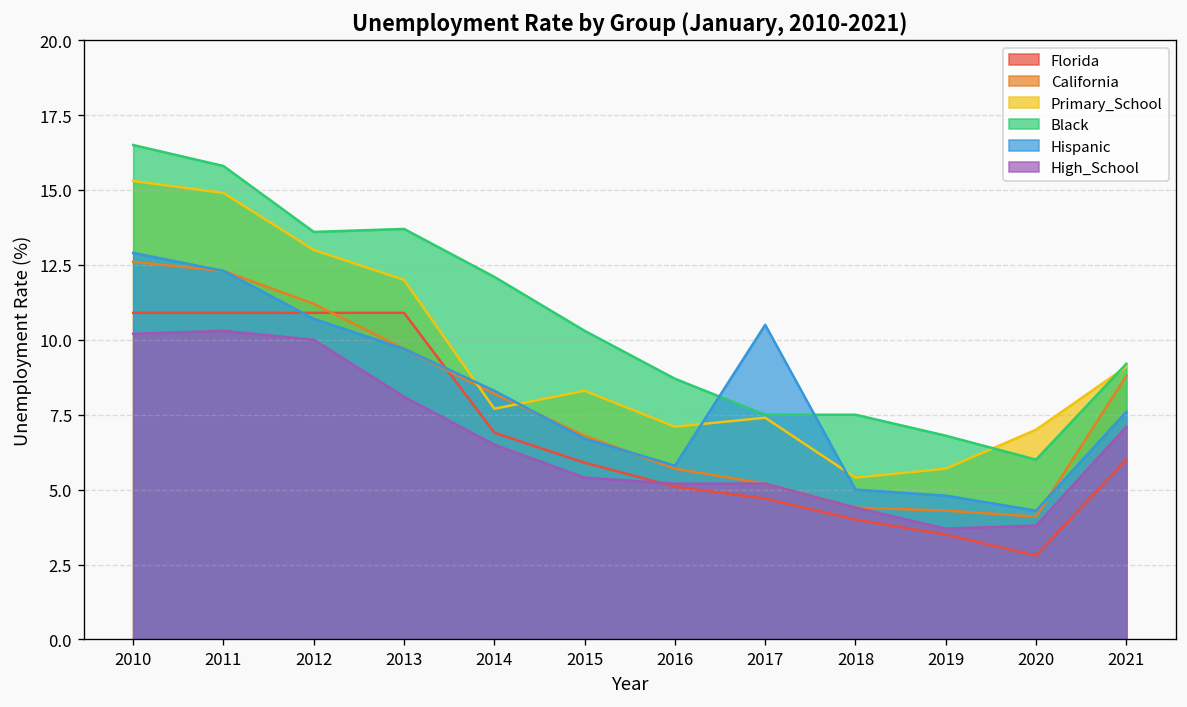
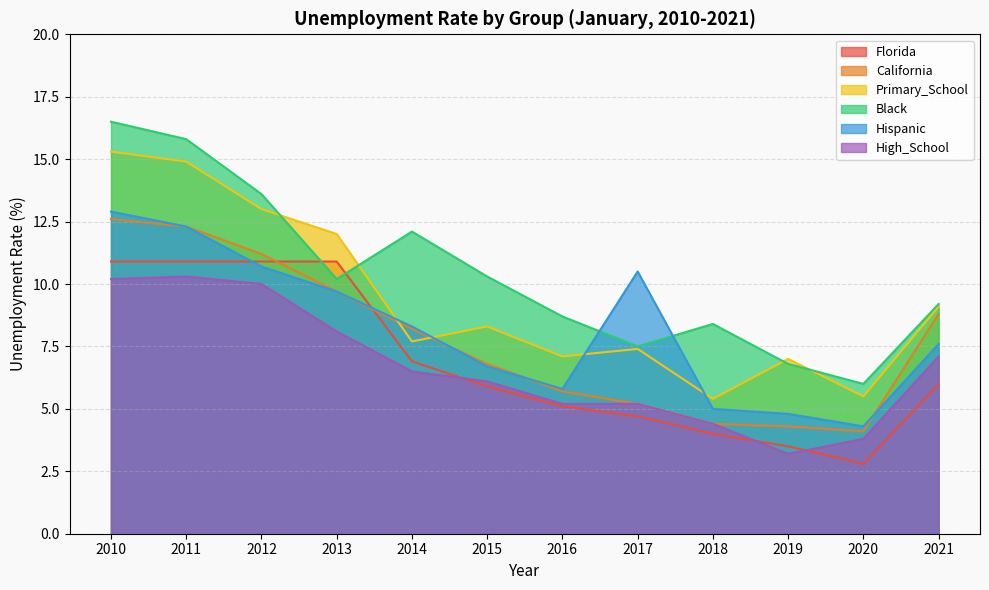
  {
    "Primary_School": {
      "2010": 15.3,
      "2011": 14.9,
      "2012": 13.0,
      "2013": 12.0,
      "2014": 7.7,
      "2015": 8.3,
      "2016": 7.1,
      "2018": 5.4,
-     "2019": 5.7,
-     "2020": 7.0
+     "2019": 7.0,
+     "2020": 5.5
    },
    "Black": {
      "2010": 16.5,
      "2011": 15.8,
      "2012": 13.6,
-     "2013": 13.7,
+     "2013": 10.2,
      "2014": 12.1,
      "2015": 10.3,
      "2016": 8.7,
-     "2018": 7.5,
+     "2018": 8.4,
      "2019": 6.8,
      "2020": 6.0
    },
    "Hispanic": {
      "2010": 12.9,
      "2012": 10.7,
      "2017": 10.5,
      "2018": 5.0,
      "2019": 4.8,
      "2020": 4.3,
      "2021": 7.6
    },
    "High_School": {
      "2010": 10.2,
      "2011": 10.3,
      "2012": 10.0,
      "2013": 8.1,
      "2014": 6.5,
-     "2015": 5.4,
-     "2019": 3.7,
+     "2015": 6.1,
+     "2019": 3.2,
      "2020": 3.8,
      "2021": 7.1
    }
  }
